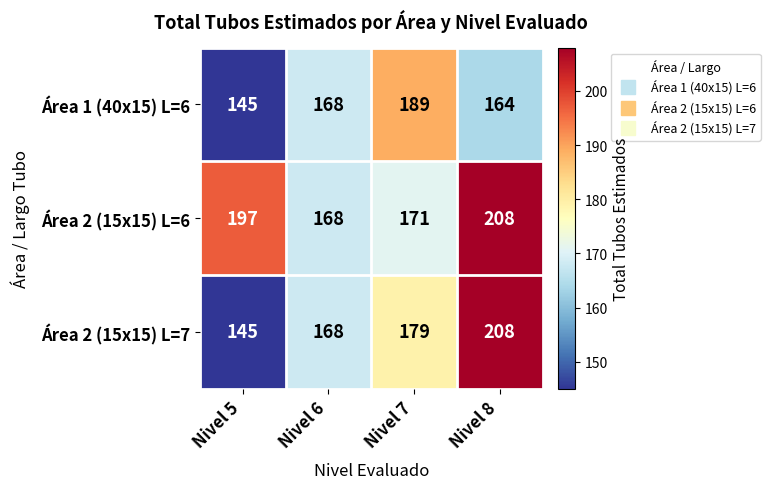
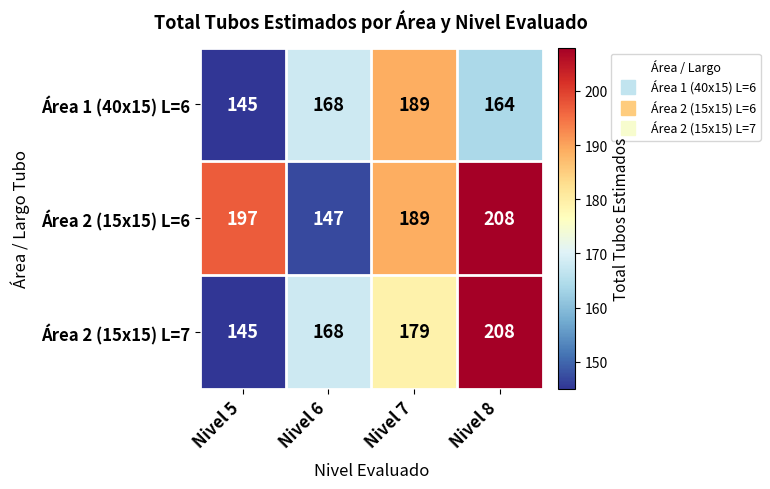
  {
    "Área 1 (40x15) L=6": {
      "Nivel 5": 145,
      "Nivel 6": 168,
      "Nivel 7": 189,
      "Nivel 8": 164
    },
    "Área 2 (15x15) L=6": {
      "Nivel 5": 197,
-     "Nivel 6": 168,
-     "Nivel 7": 171,
+     "Nivel 6": 147,
+     "Nivel 7": 189,
      "Nivel 8": 208
    },
    "Área 2 (15x15) L=7": {
      "Nivel 5": 145,
      "Nivel 6": 168,
      "Nivel 7": 179,
      "Nivel 8": 208
    }
  }
